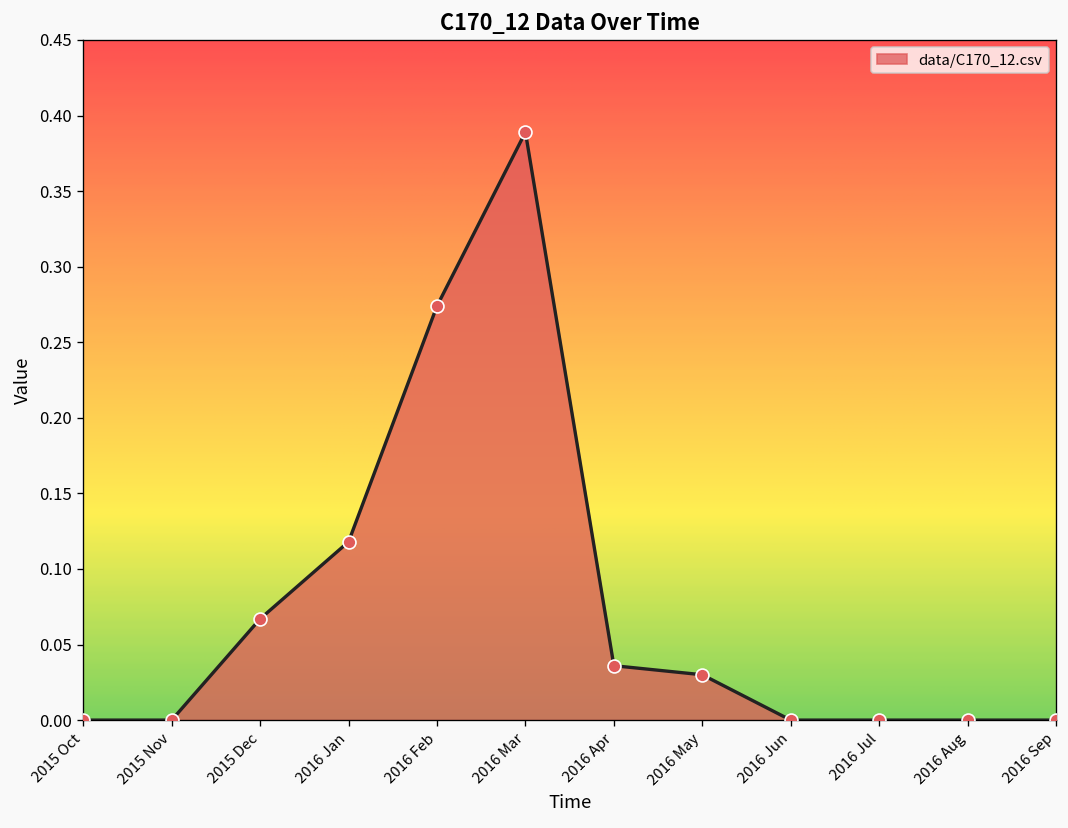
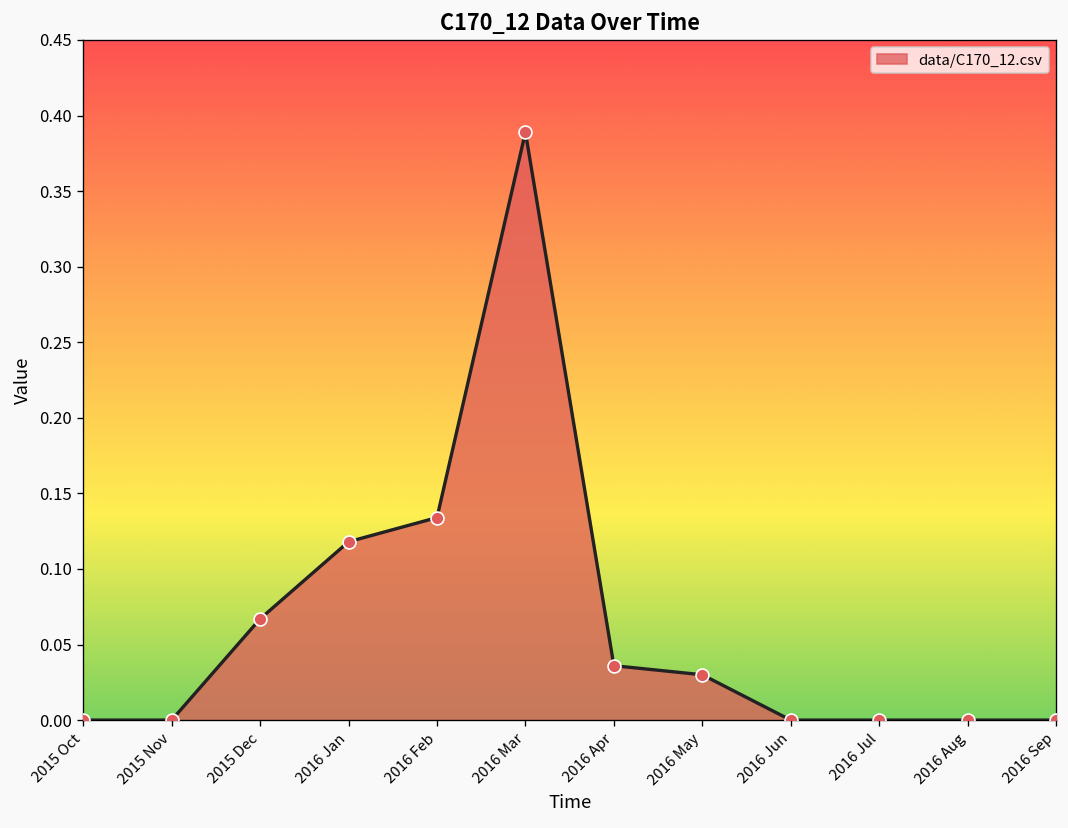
  {
    "2015 Oct": 0.000,
    "2015 Nov": 0.000,
    "2015 Dec": 0.067,
    "2016 Jan": 0.118,
-   "2016 Feb": 0.274,
+   "2016 Feb": 0.134,
    "2016 Mar": 0.389,
    "2016 Apr": 0.036,
    "2016 May": 0.030,
    "2016 Jun": 0.000,
    "2016 Jul": 0.000,
    "2016 Aug": 0.000,
    "2016 Sep": 0.000
  }
